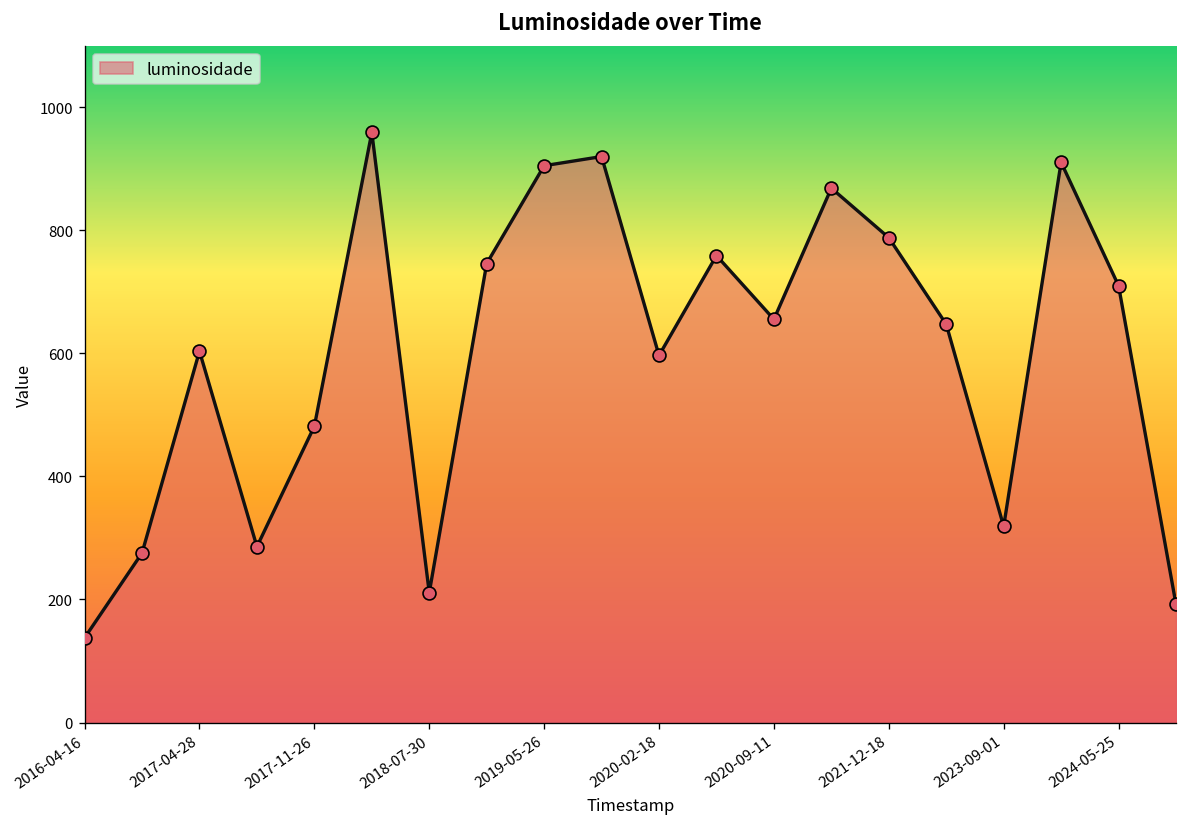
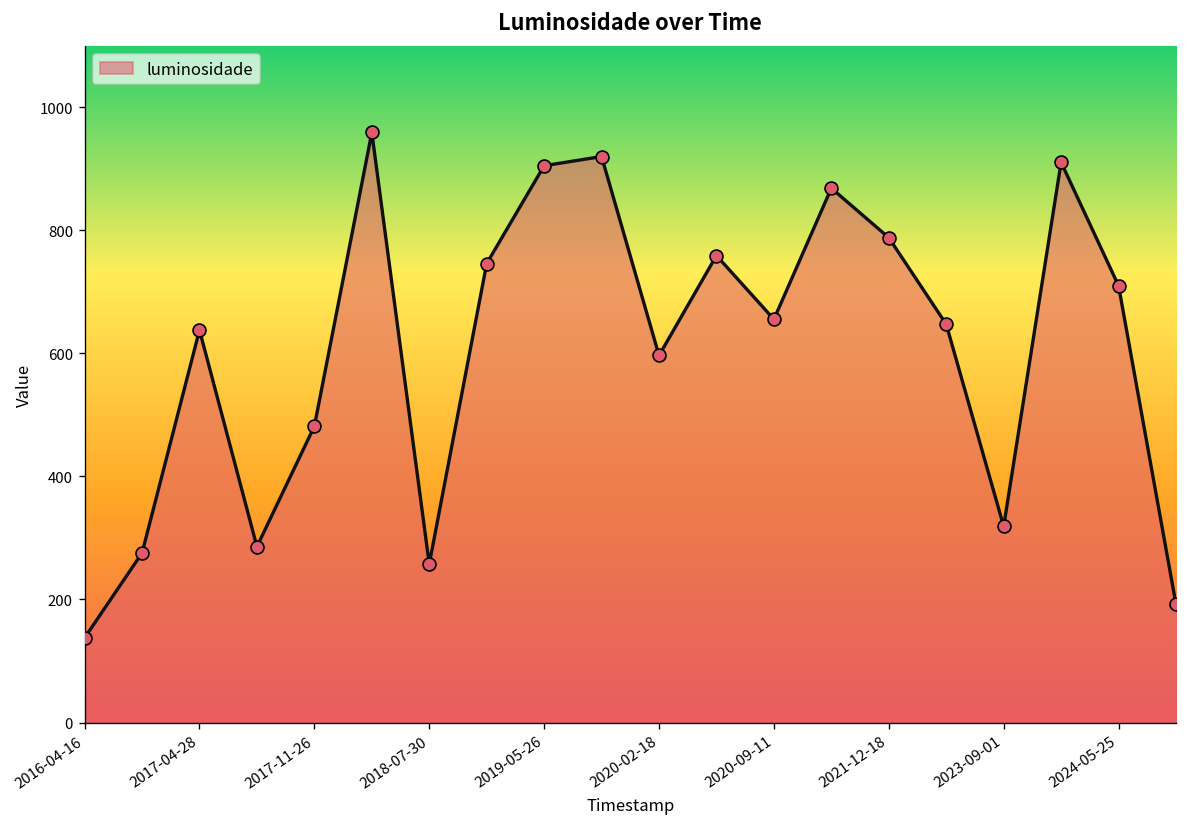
  {
    "2016-04-16": 140,
-   "2017-04-28": 600,
-   "2018-07-30": 210,
+   "2017-04-28": 640,
+   "2018-07-30": 260,
    "2019-05-26": 900,
    "2020-02-18": 600,
    "2024-05-25": 710
  }
